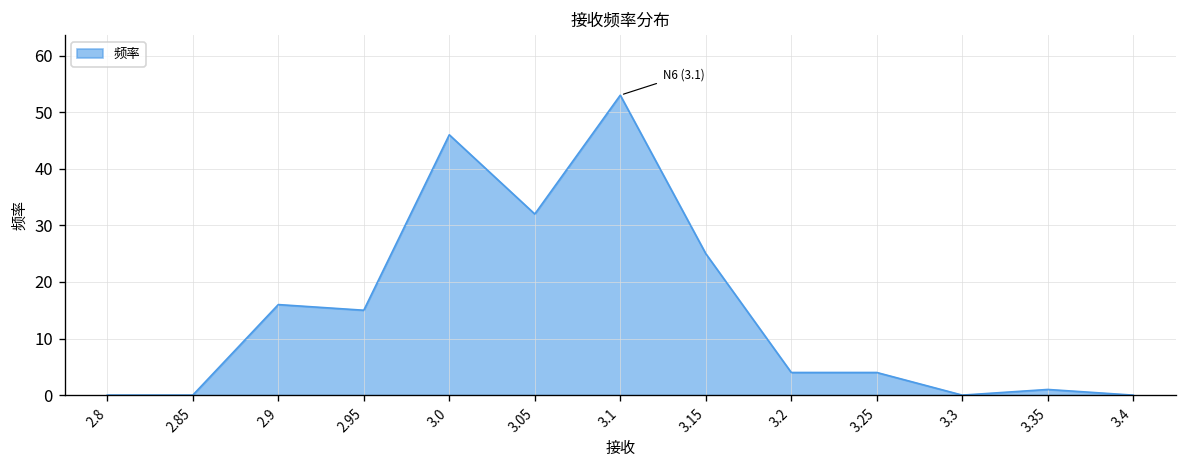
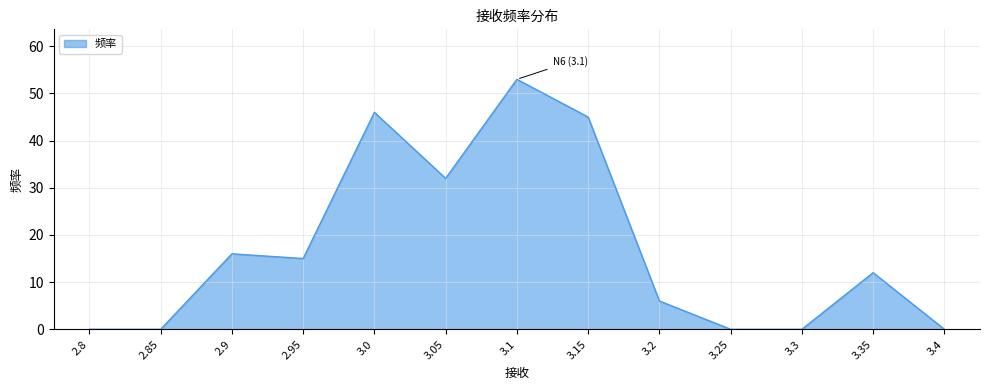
  {
    "2.8": 0,
    "2.85": 0,
    "2.9": 16,
    "2.95": 15,
    "3.0": 46,
    "3.05": 32,
-   "3.15": 25,
-   "3.2": 4,
-   "3.25": 4,
+   "3.15": 45,
+   "3.2": 6,
+   "3.25": 0,
    "3.3": 0,
-   "3.35": 1,
+   "3.35": 12,
    "3.4": 0
  }
